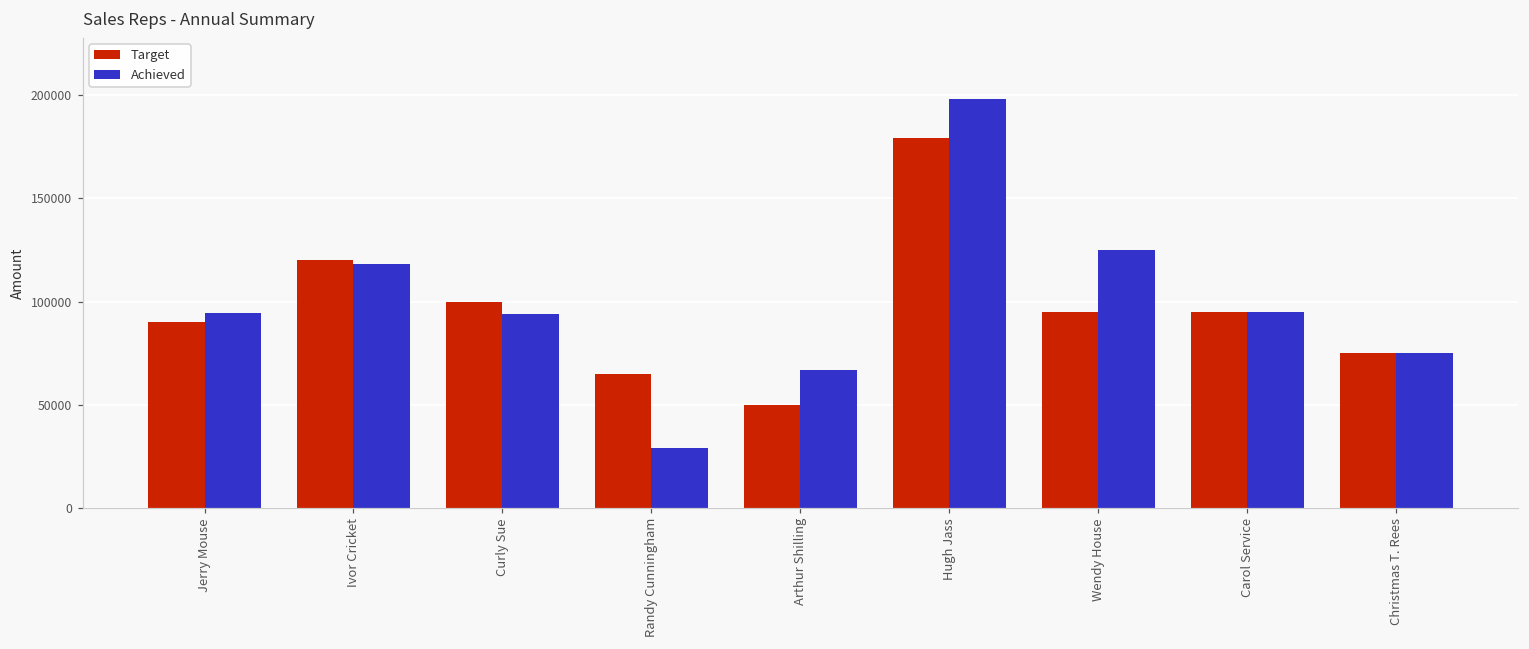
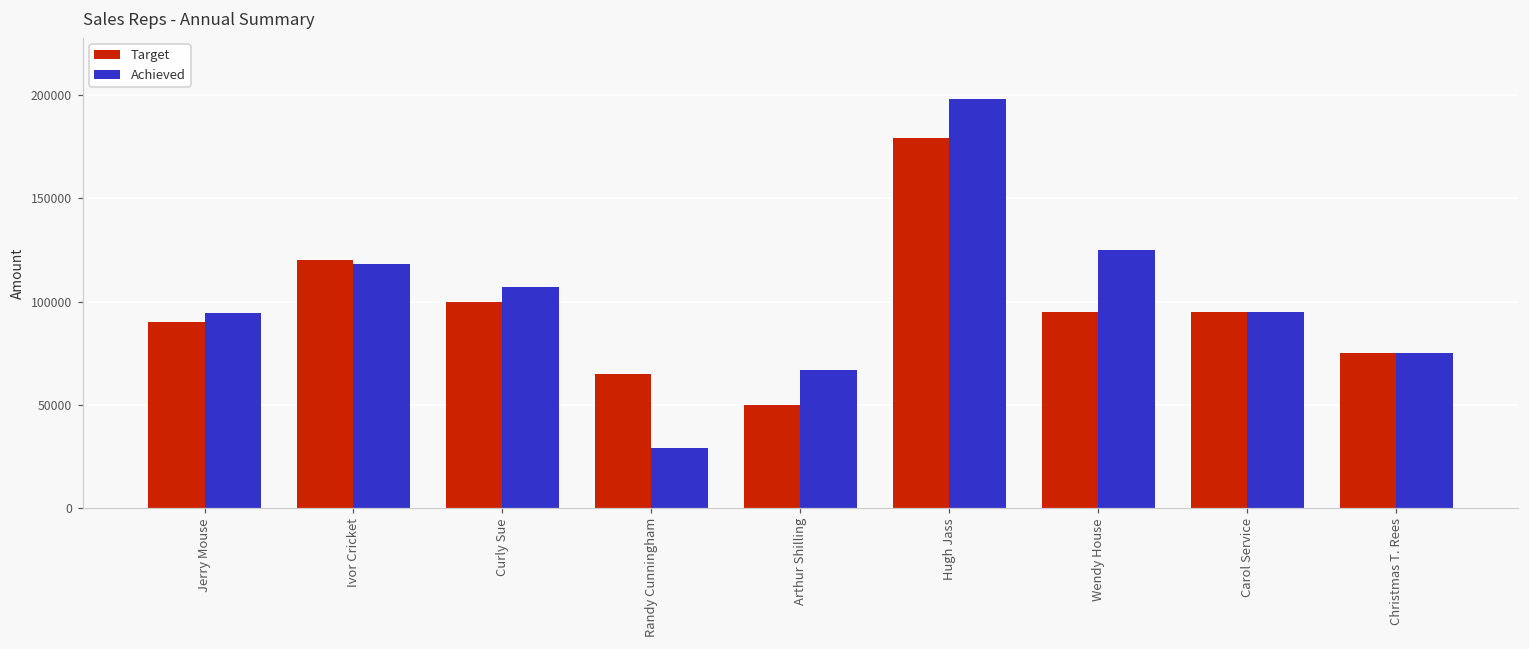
  {
    "Target": {
      "Jerry Mouse": 90000,
      "Ivor Cricket": 120000,
      "Curly Sue": 100000,
      "Randy Cunningham": 65000,
      "Arthur Shilling": 50000,
      "Hugh Jass": 179000,
      "Wendy House": 95000,
      "Carol Service": 95000,
      "Christmas T. Rees": 75000
    },
    "Achieved": {
      "Jerry Mouse": 95000,
      "Ivor Cricket": 118000,
-     "Curly Sue": 94000,
+     "Curly Sue": 107000,
      "Randy Cunningham": 29000,
      "Arthur Shilling": 67000,
      "Hugh Jass": 198000,
      "Wendy House": 125000,
      "Carol Service": 95000,
      "Christmas T. Rees": 75000
    }
  }
